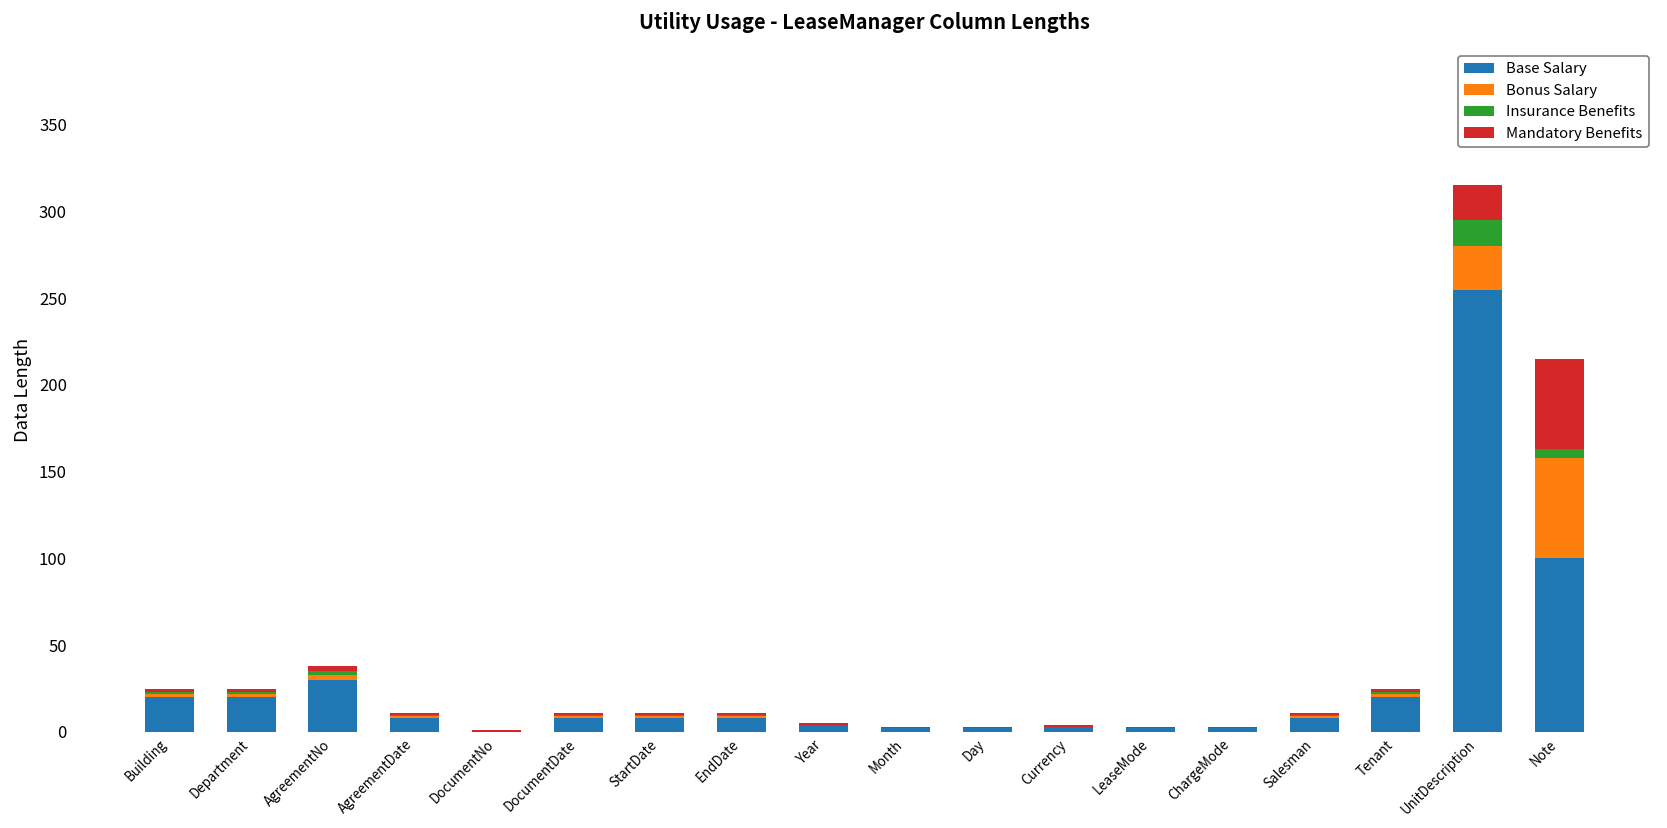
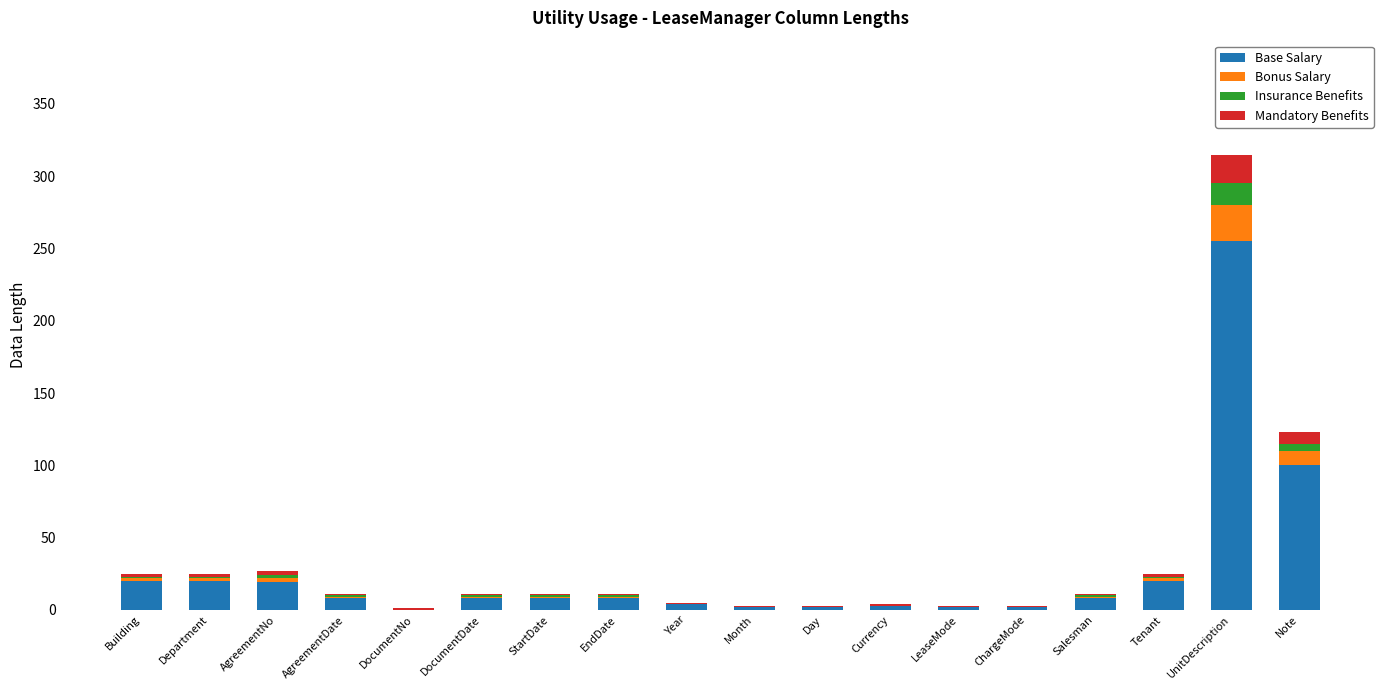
  {
    "Base Salary": {
      "Building": 20,
      "Department": 20,
-     "AgreementNo": 30,
+     "AgreementNo": 19,
      "AgreementDate": 8,
      "DocumentNo": 0,
      "DocumentDate": 8,
      "StartDate": 8,
      "EndDate": 8,
      "Year": 4,
      "Month": 2,
      "Day": 2,
      "Currency": 3,
      "LeaseMode": 2,
      "ChargeMode": 2,
      "Salesman": 8,
      "Tenant": 20,
      "UnitDescription": 255,
      "Note": 100
    },
    "Bonus Salary": {
      "Building": 2,
      "Department": 2,
      "AgreementNo": 3,
      "DocumentNo": 0,
      "Year": 0,
      "Month": 0,
      "Day": 0,
      "Currency": 0,
      "LeaseMode": 0,
      "ChargeMode": 0,
      "Tenant": 2,
      "UnitDescription": 25,
-     "Note": 58
+     "Note": 10
    },
    "Insurance Benefits": {
      "AgreementNo": 2,
      "DocumentNo": 0,
      "Year": 0,
      "Month": 0,
      "Day": 0,
      "Currency": 0,
      "LeaseMode": 0,
      "ChargeMode": 0,
      "UnitDescription": 15,
      "Note": 5
    },
    "Mandatory Benefits": {
      "Building": 2,
      "Department": 2,
      "AgreementNo": 3,
      "Tenant": 2,
      "UnitDescription": 20,
-     "Note": 52
+     "Note": 8
    }
  }
